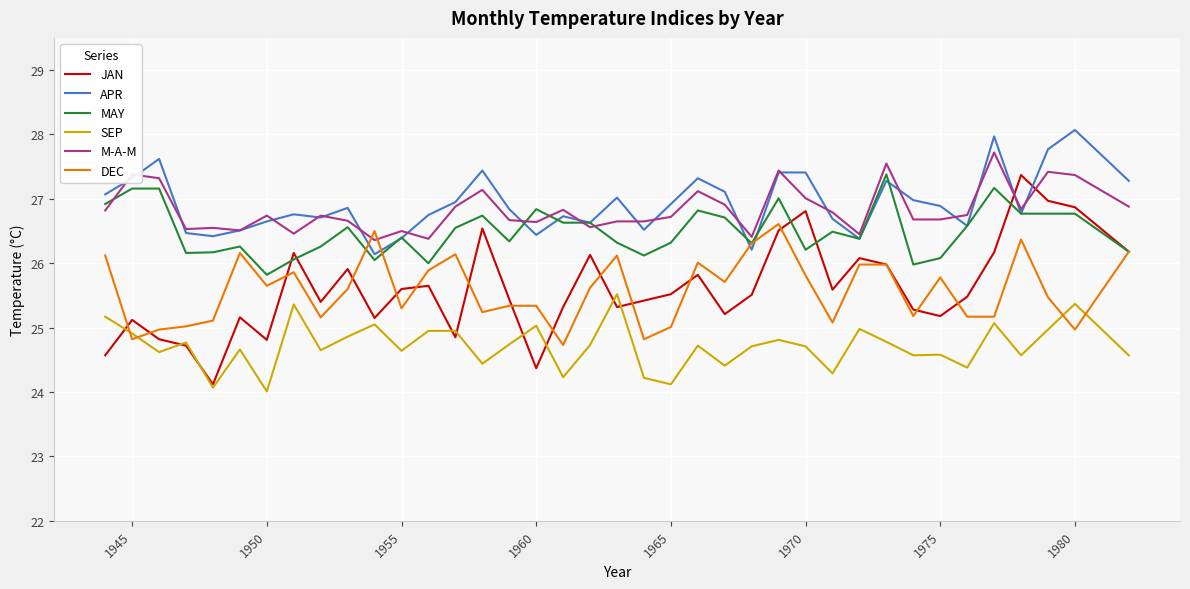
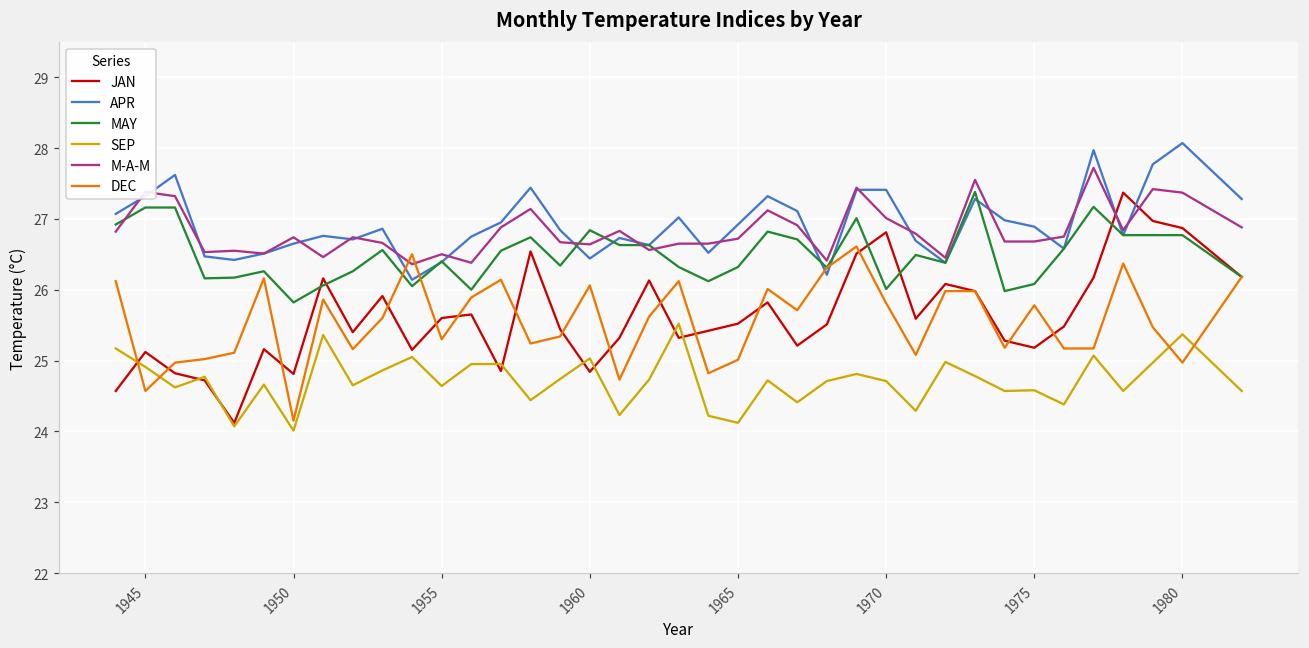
  {
    "JAN": {
      "1945": 25.1,
      "1950": 24.8,
      "1955": 25.6,
-     "1960": 24.4,
+     "1960": 24.8,
      "1965": 25.5,
      "1970": 26.8,
      "1975": 25.2,
      "1980": 26.9
    },
    "APR": {
      "1950": 26.7,
      "1960": 26.4,
      "1965": 26.9,
      "1970": 27.4,
      "1975": 26.9,
      "1980": 28.1
    },
    "MAY": {
      "1945": 27.2,
      "1950": 25.8,
      "1960": 26.8,
      "1965": 26.3,
-     "1970": 26.2,
+     "1970": 26.0,
      "1975": 26.1,
      "1980": 26.8
    },
    "SEP": {
      "1945": 24.9,
      "1950": 24.0,
      "1955": 24.6,
      "1960": 25.0,
      "1965": 24.1,
      "1970": 24.7,
      "1975": 24.6,
      "1980": 25.4
    },
    "M-A-M": {
      "1950": 26.7,
      "1955": 26.5,
      "1960": 26.6,
      "1965": 26.7,
      "1970": 27.0,
      "1975": 26.7,
      "1980": 27.4
    },
    "DEC": {
-     "1945": 24.8,
-     "1950": 25.7,
+     "1945": 24.6,
+     "1950": 24.2,
      "1955": 25.3,
-     "1960": 25.3,
+     "1960": 26.1,
      "1965": 25.0,
      "1970": 25.8,
      "1975": 25.8,
      "1980": 25.0
    }
  }
